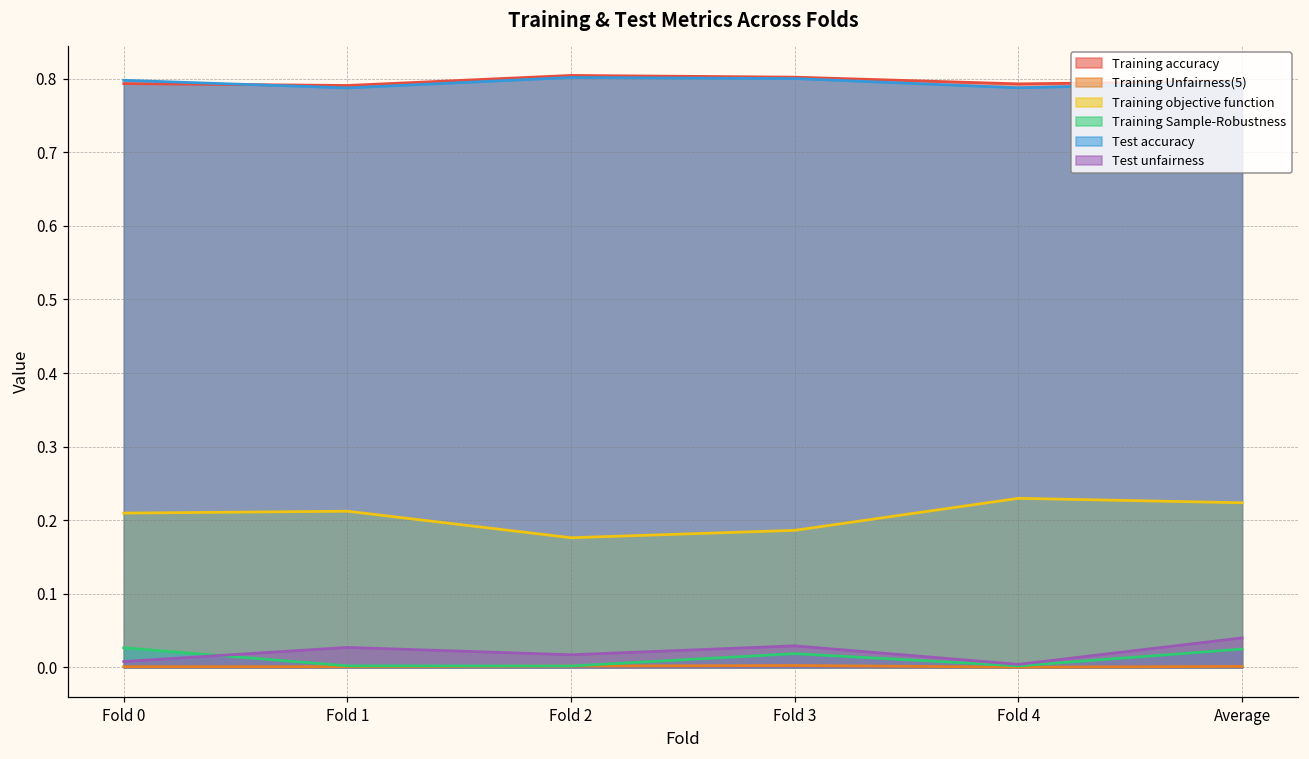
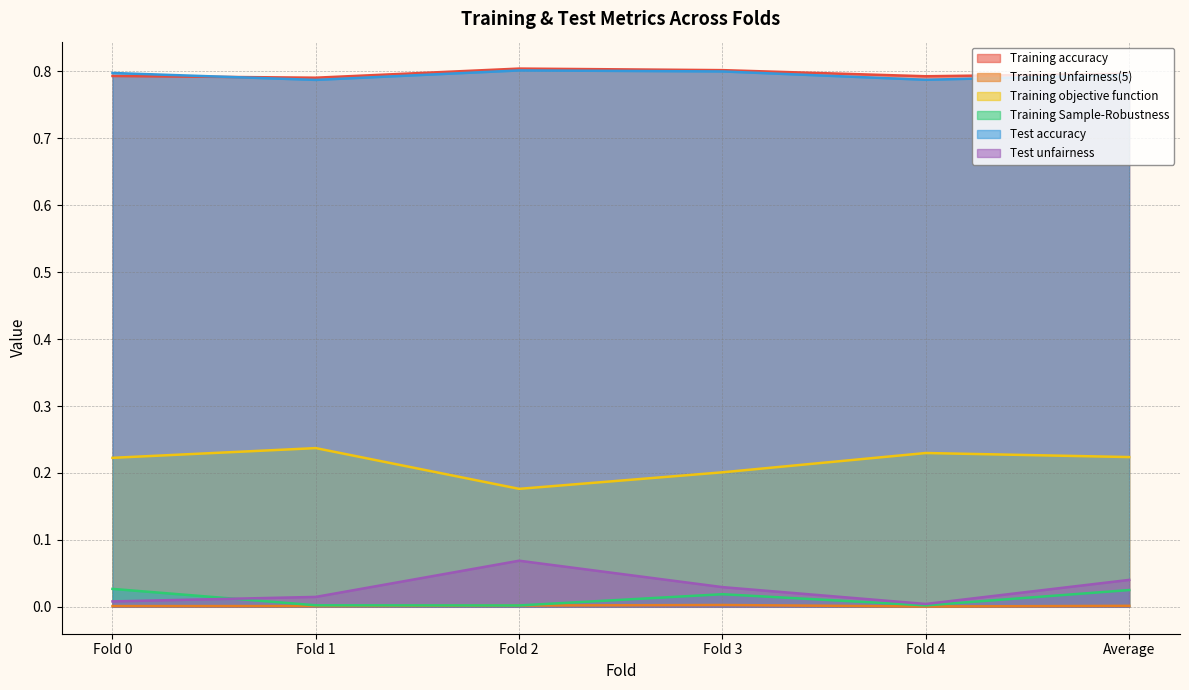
  {
    "Training objective function": {
-     "Fold 0": 0.21,
-     "Fold 1": 0.21,
+     "Fold 0": 0.22,
+     "Fold 1": 0.24,
      "Fold 2": 0.18,
-     "Fold 3": 0.19,
+     "Fold 3": 0.20,
      "Fold 4": 0.23,
      "Average": 0.22
    },
    "Training Sample-Robustness": {
      "Fold 0": 0.03,
      "Fold 3": 0.02,
      "Average": 0.03
    },
    "Test accuracy": {
      "Fold 0": 0.80,
      "Fold 4": 0.79
    },
    "Test unfairness": {
      "Fold 0": 0.01,
-     "Fold 1": 0.03,
-     "Fold 2": 0.02,
+     "Fold 1": 0.01,
+     "Fold 2": 0.07,
      "Fold 3": 0.03,
      "Average": 0.04
    }
  }
